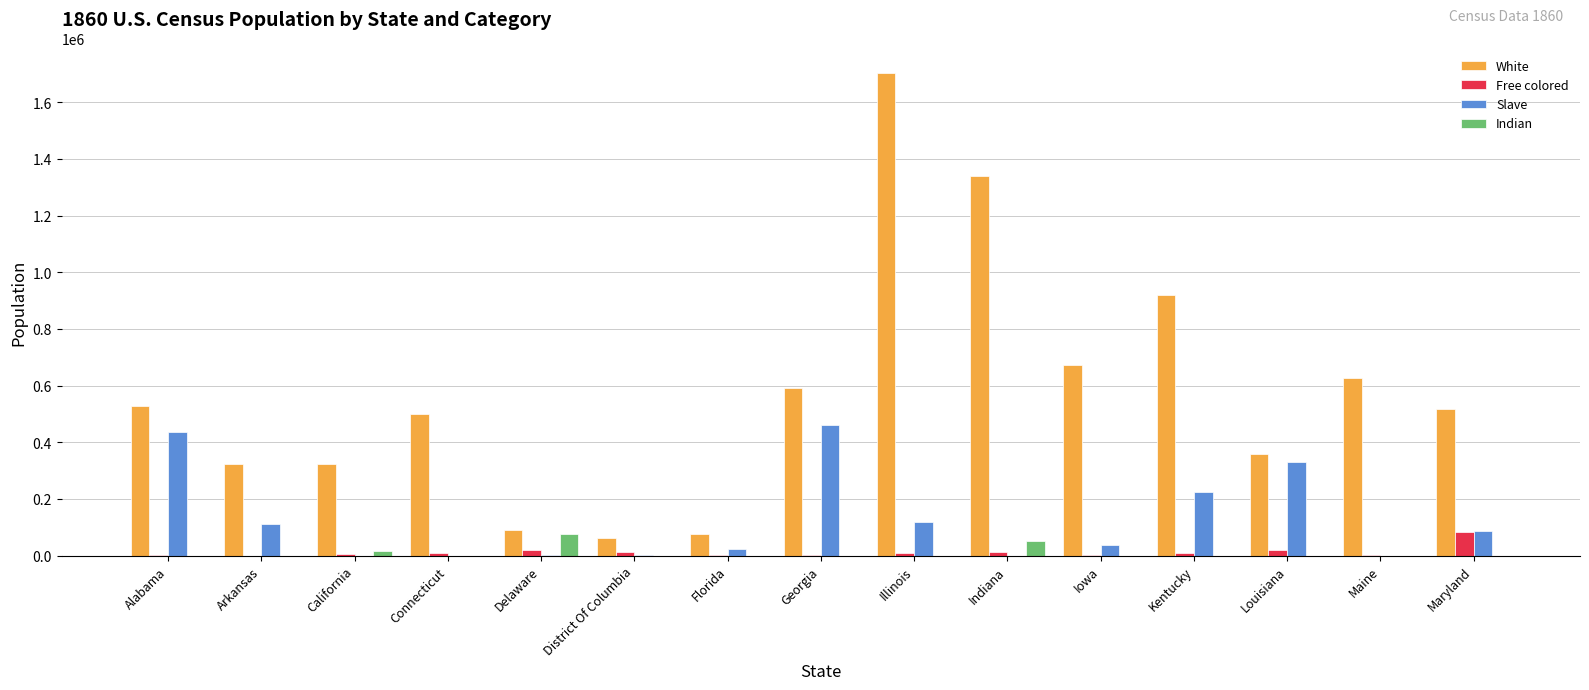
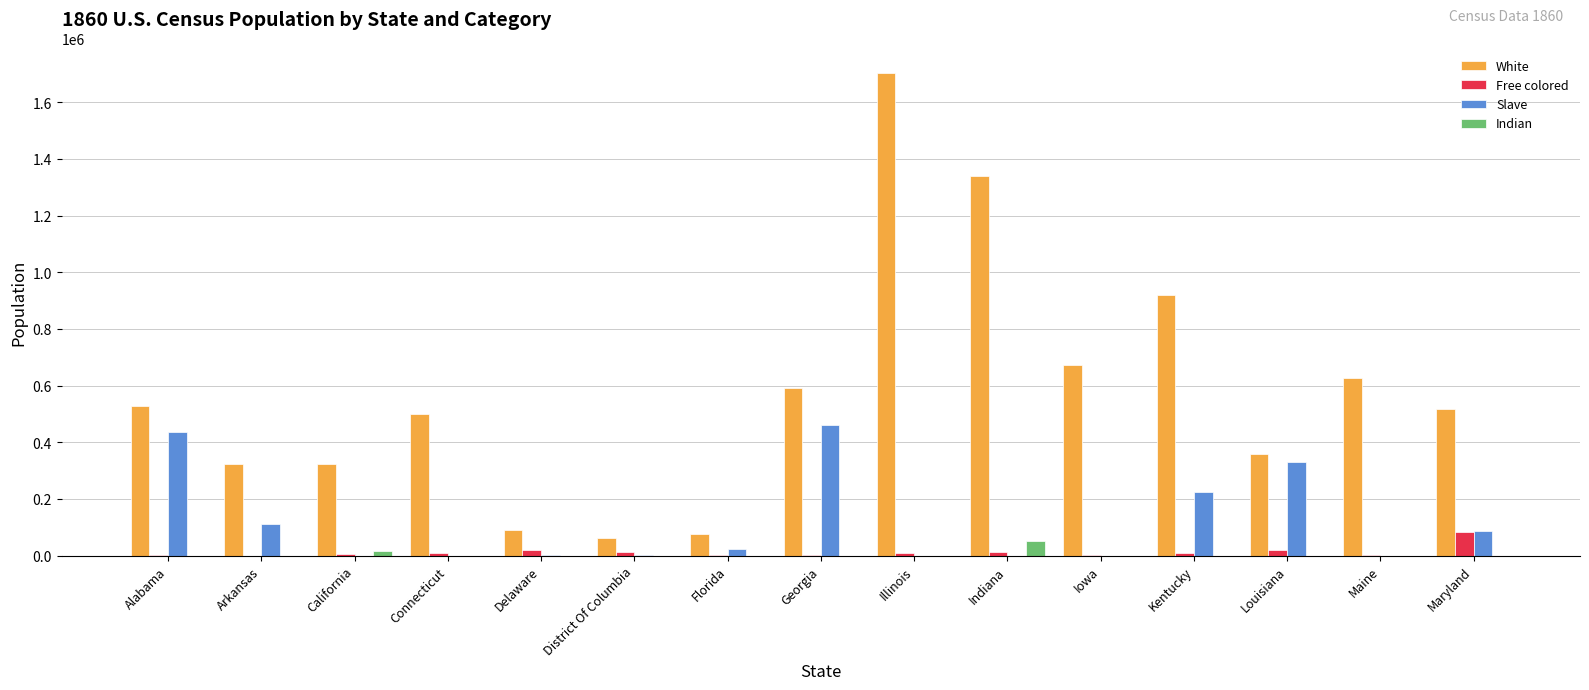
  {
    "White": {
      "Alabama": 530000,
      "Arkansas": 320000,
      "California": 320000,
      "Connecticut": 500000,
      "Delaware": 90000,
      "District Of Columbia": 60000,
      "Florida": 80000,
      "Georgia": 590000,
      "Illinois": 1700000,
      "Indiana": 1340000,
      "Iowa": 670000,
      "Kentucky": 920000,
      "Louisiana": 360000,
      "Maine": 630000,
      "Maryland": 520000
    },
    "Free colored": {
      "Delaware": 20000,
      "District Of Columbia": 10000,
      "Indiana": 10000,
      "Kentucky": 10000,
      "Louisiana": 20000,
      "Maryland": 80000
    },
    "Slave": {
      "Alabama": 440000,
      "Arkansas": 110000,
      "California": 0,
      "Connecticut": 0,
      "Florida": 20000,
      "Georgia": 460000,
-     "Illinois": 120000,
+     "Illinois": 0,
      "Indiana": 0,
-     "Iowa": 40000,
+     "Iowa": 0,
      "Kentucky": 230000,
      "Louisiana": 330000,
      "Maine": 0,
      "Maryland": 90000
    },
    "Indian": {
      "California": 20000,
-     "Delaware": 80000,
+     "Delaware": 0,
      "Indiana": 50000,
      "Maryland": 0
    }
  }
